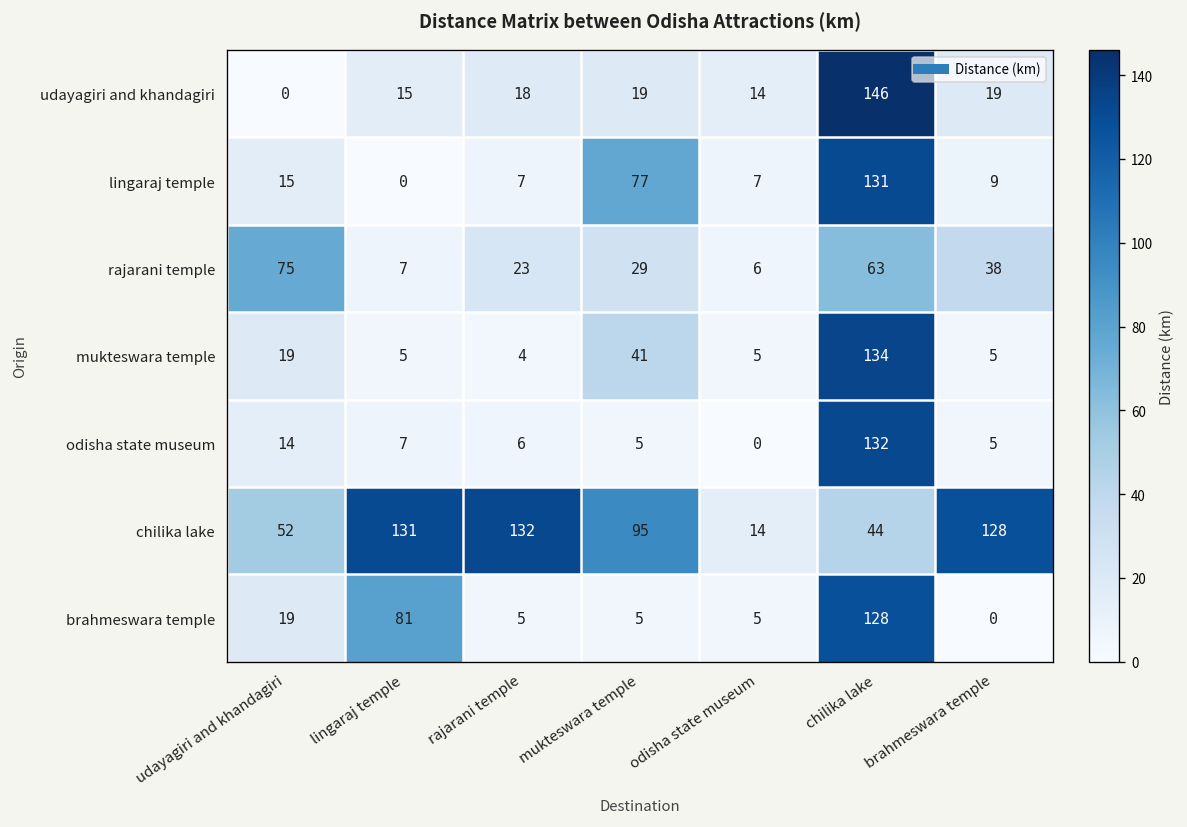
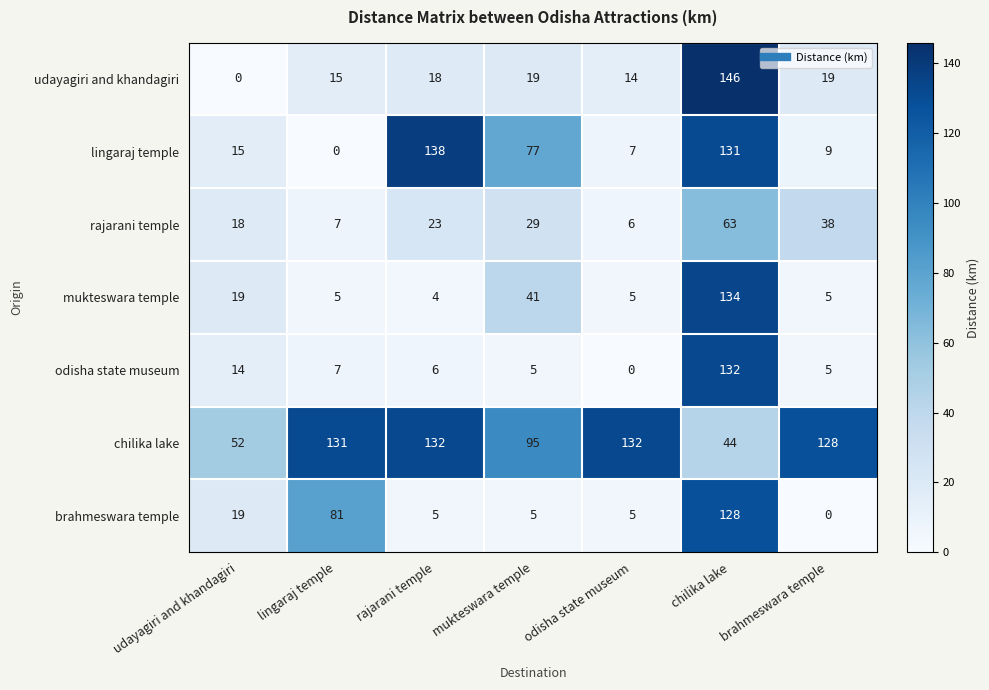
  {
    "udayagiri and khandagiri": {
      "udayagiri and khandagiri": 0,
      "lingaraj temple": 15,
      "rajarani temple": 18,
      "mukteswara temple": 19,
      "odisha state museum": 14,
      "chilika lake": 146,
      "brahmeswara temple": 19
    },
    "lingaraj temple": {
      "udayagiri and khandagiri": 15,
      "lingaraj temple": 0,
-     "rajarani temple": 7,
+     "rajarani temple": 138,
      "mukteswara temple": 77,
      "odisha state museum": 7,
      "chilika lake": 131,
      "brahmeswara temple": 9
    },
    "rajarani temple": {
-     "udayagiri and khandagiri": 75,
+     "udayagiri and khandagiri": 18,
      "lingaraj temple": 7,
      "rajarani temple": 23,
      "mukteswara temple": 29,
      "odisha state museum": 6,
      "chilika lake": 63,
      "brahmeswara temple": 38
    },
    "mukteswara temple": {
      "udayagiri and khandagiri": 19,
      "lingaraj temple": 5,
      "rajarani temple": 4,
      "mukteswara temple": 41,
      "odisha state museum": 5,
      "chilika lake": 134,
      "brahmeswara temple": 5
    },
    "odisha state museum": {
      "udayagiri and khandagiri": 14,
      "lingaraj temple": 7,
      "rajarani temple": 6,
      "mukteswara temple": 5,
      "odisha state museum": 0,
      "chilika lake": 132,
      "brahmeswara temple": 5
    },
    "chilika lake": {
      "udayagiri and khandagiri": 52,
      "lingaraj temple": 131,
      "rajarani temple": 132,
      "mukteswara temple": 95,
-     "odisha state museum": 14,
+     "odisha state museum": 132,
      "chilika lake": 44,
      "brahmeswara temple": 128
    },
    "brahmeswara temple": {
      "udayagiri and khandagiri": 19,
      "lingaraj temple": 81,
      "rajarani temple": 5,
      "mukteswara temple": 5,
      "odisha state museum": 5,
      "chilika lake": 128,
      "brahmeswara temple": 0
    }
  }
